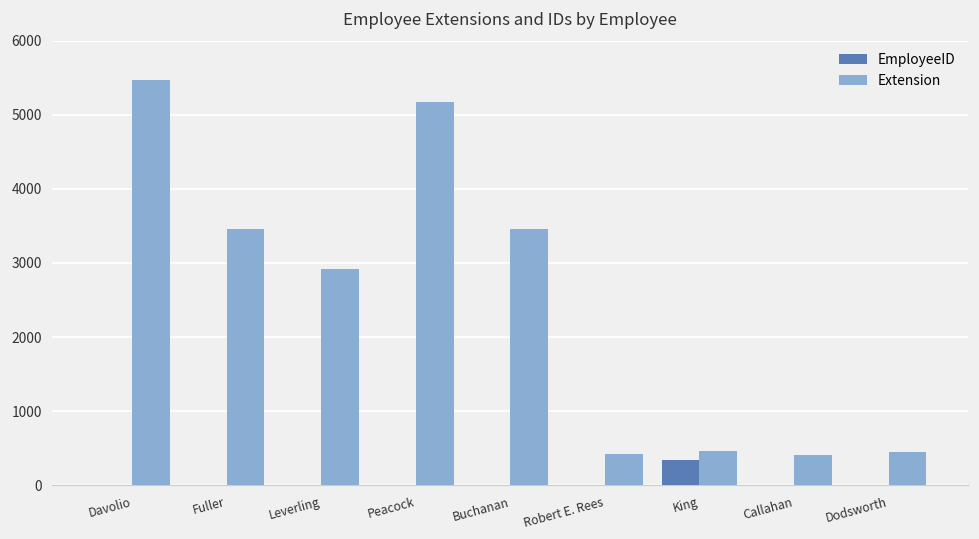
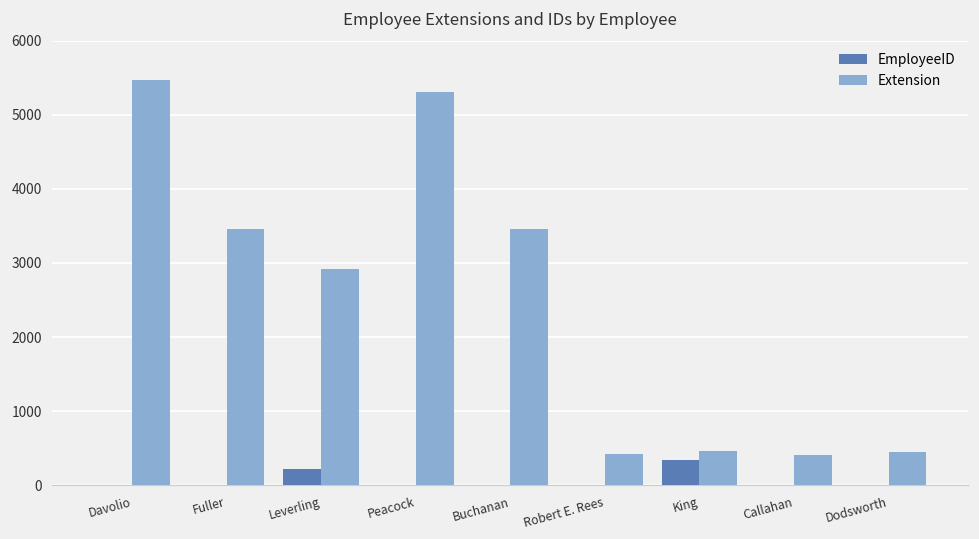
  {
    "EmployeeID": {
-     "Leverling": 0,
+     "Leverling": 200,
      "King": 300
    },
    "Extension": {
      "Davolio": 5500,
      "Fuller": 3500,
      "Leverling": 2900,
-     "Peacock": 5200,
+     "Peacock": 5300,
      "Buchanan": 3500,
      "Robert E. Rees": 400,
      "King": 500,
      "Callahan": 400,
      "Dodsworth": 500
    }
  }
